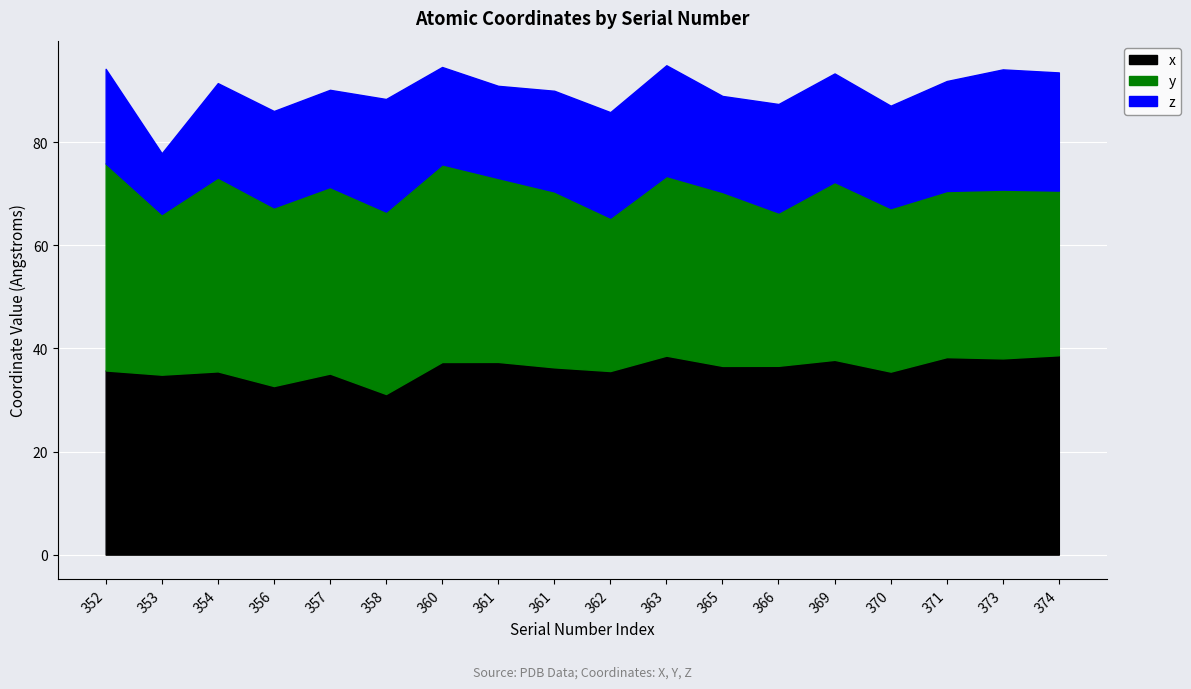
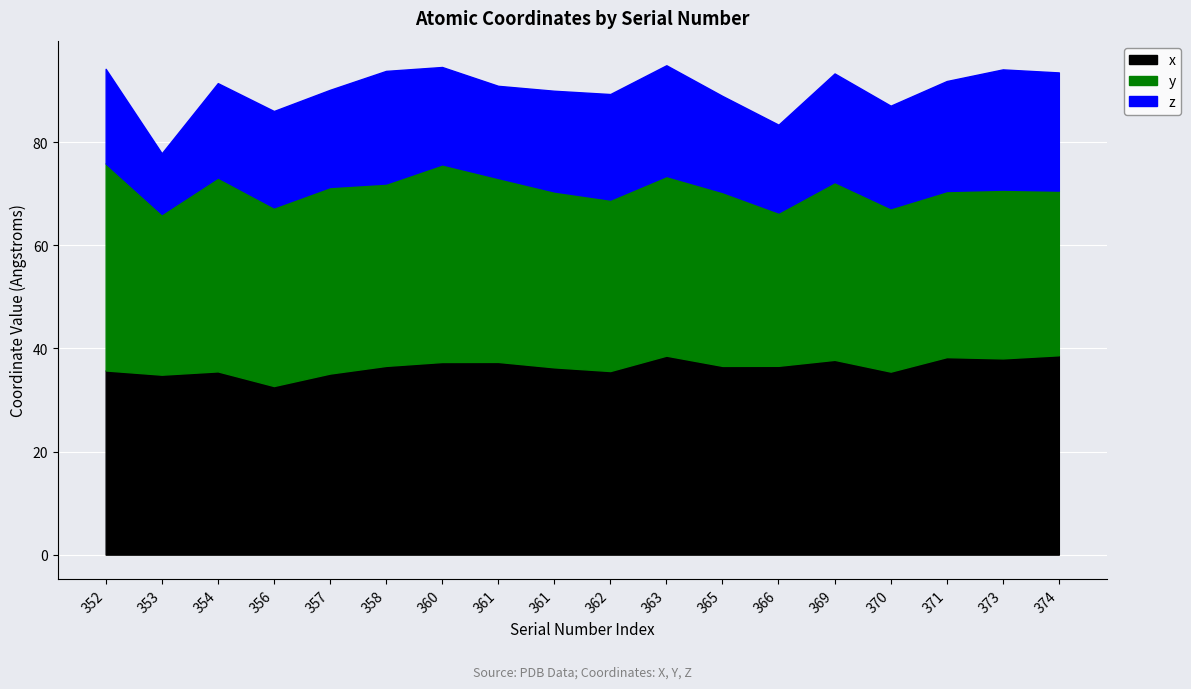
  {
    "x": {
-     "358": 31
+     "358": 37
    },
    "y": {
-     "362": 30
+     "362": 33
    },
    "z": {
      "352": 18,
      "353": 12,
      "354": 18,
      "356": 19,
      "357": 19,
      "358": 22,
      "360": 19,
      "362": 20,
      "363": 21,
      "365": 19,
-     "366": 21,
+     "366": 17,
      "369": 21,
      "370": 20,
      "371": 21,
      "373": 23,
      "374": 23
    }
  }
